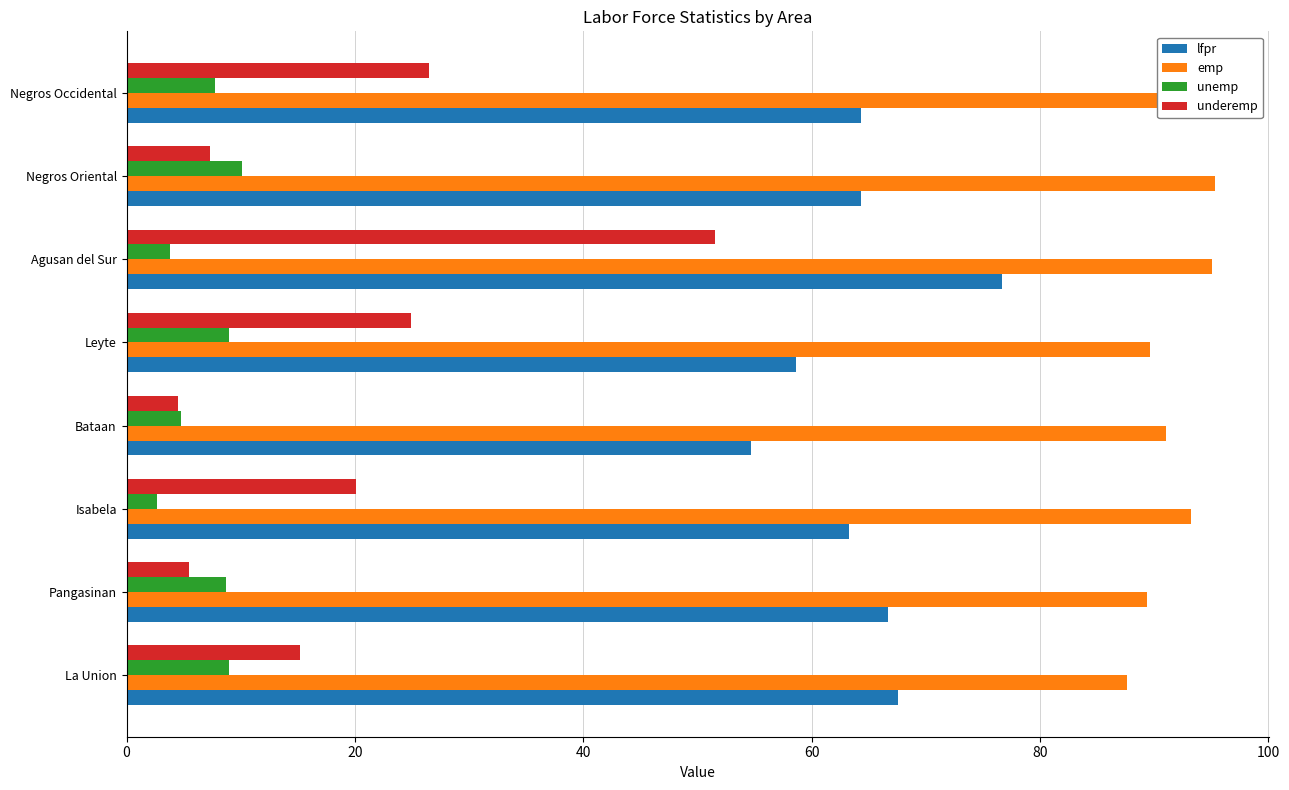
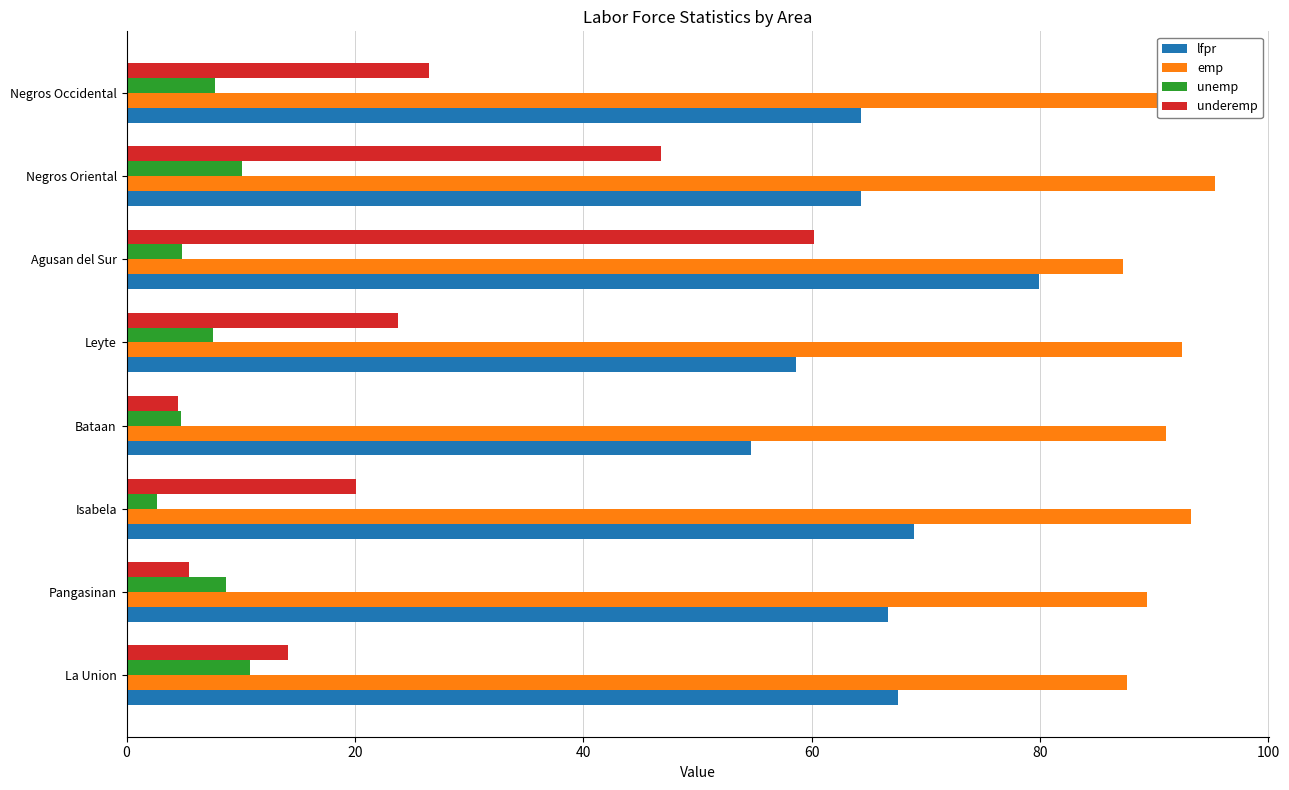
  {
    "lfpr": {
      "Negros Occidental": 64.3,
      "Negros Oriental": 64.4,
-     "Agusan del Sur": 76.7,
+     "Agusan del Sur": 79.9,
      "Leyte": 58.7,
      "Bataan": 54.7,
-     "Isabela": 63.3,
+     "Isabela": 69.0,
      "Pangasinan": 66.7,
      "La Union": 67.5
    },
    "emp": {
      "Negros Oriental": 95.3,
-     "Agusan del Sur": 95.1,
-     "Leyte": 89.7,
+     "Agusan del Sur": 87.3,
+     "Leyte": 92.4,
      "Bataan": 91.0,
      "Isabela": 93.2,
      "Pangasinan": 89.3,
      "La Union": 87.6
    },
    "unemp": {
      "Negros Occidental": 7.7,
      "Negros Oriental": 10.1,
-     "Agusan del Sur": 3.8,
-     "Leyte": 8.9,
+     "Agusan del Sur": 4.9,
+     "Leyte": 7.6,
      "Bataan": 4.8,
      "Isabela": 2.7,
      "Pangasinan": 8.7,
-     "La Union": 8.9
+     "La Union": 10.8
    },
    "underemp": {
      "Negros Occidental": 26.5,
-     "Negros Oriental": 7.3,
-     "Agusan del Sur": 51.6,
-     "Leyte": 24.9,
+     "Negros Oriental": 46.8,
+     "Agusan del Sur": 60.2,
+     "Leyte": 23.8,
      "Bataan": 4.5,
      "Isabela": 20.1,
      "Pangasinan": 5.5,
-     "La Union": 15.2
+     "La Union": 14.1
    }
  }
